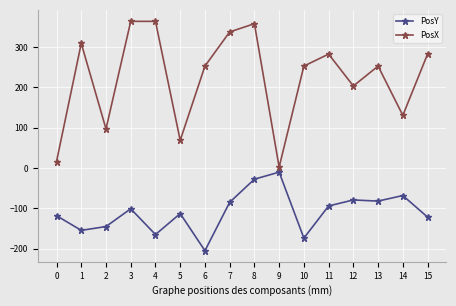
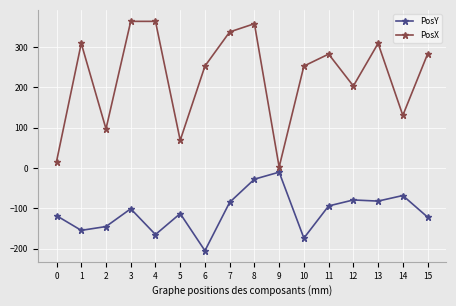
  {
    "PosY": {
      "0": -120,
      "1": -150,
      "2": -140,
      "3": -100,
      "4": -160,
      "5": -110,
      "6": -200,
      "7": -80,
      "8": -30,
      "9": -10,
      "10": -170,
      "11": -90,
      "12": -80,
      "13": -80,
      "14": -70,
      "15": -120
    },
    "PosX": {
      "0": 20,
      "1": 310,
      "2": 100,
      "3": 360,
      "4": 360,
      "5": 70,
      "6": 250,
      "7": 340,
      "8": 360,
      "9": 0,
      "10": 250,
      "11": 280,
      "12": 200,
-     "13": 250,
+     "13": 310,
      "14": 130,
      "15": 280
    }
  }
